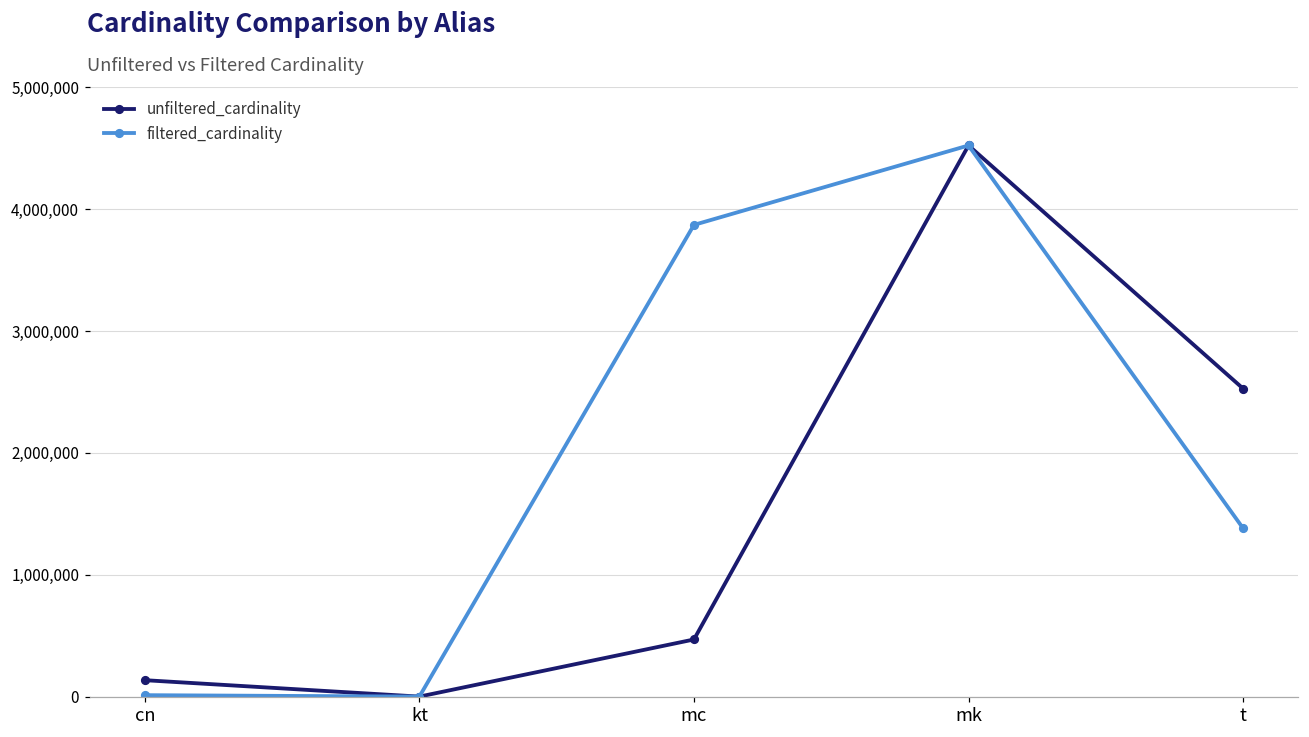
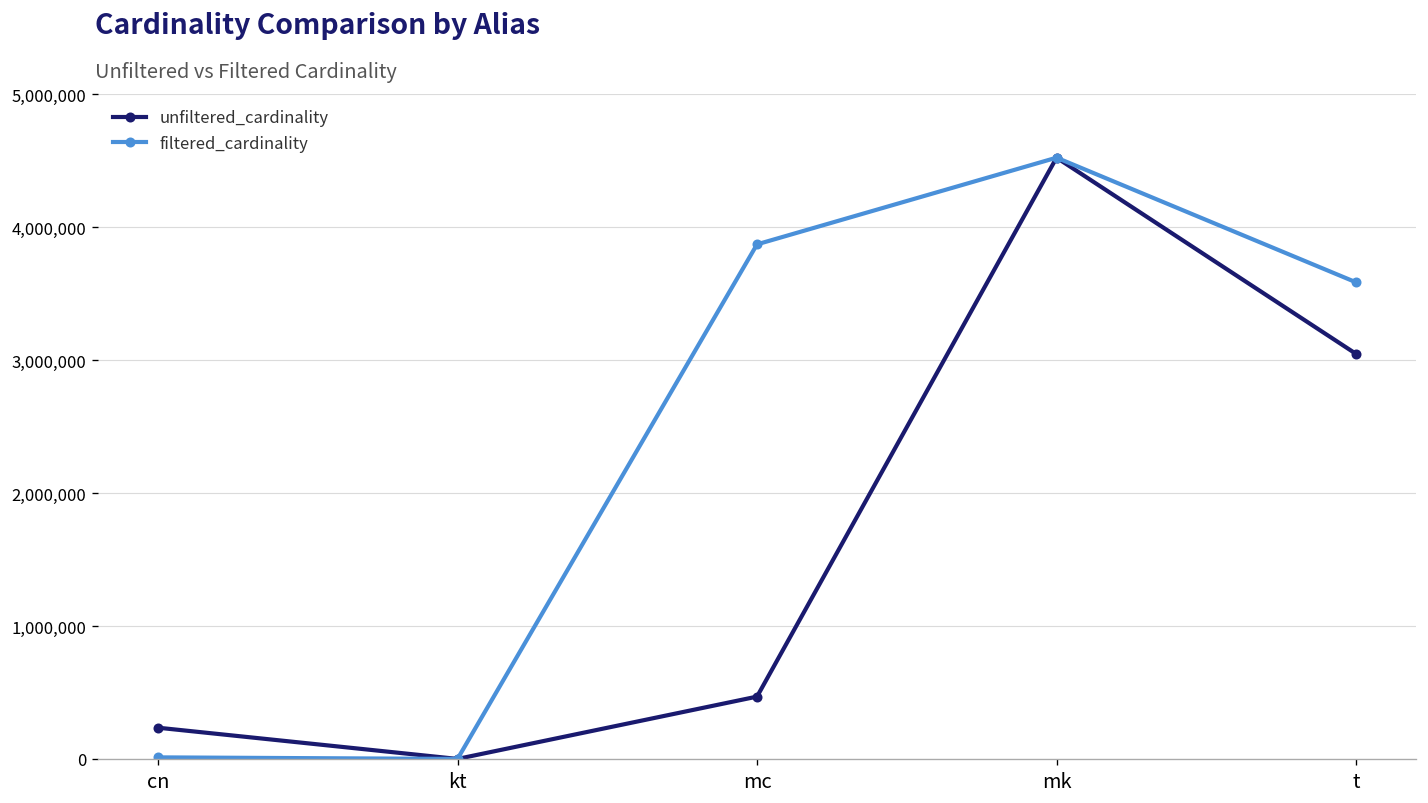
  {
    "unfiltered_cardinality": {
-     "cn": "130,000",
+     "cn": "230,000",
      "mc": "470,000",
-     "t": "2,530,000"
+     "t": "3,050,000"
    },
    "filtered_cardinality": {
      "cn": "10,000",
      "mc": "3,870,000",
-     "t": "1,380,000"
+     "t": "3,590,000"
    }
  }
